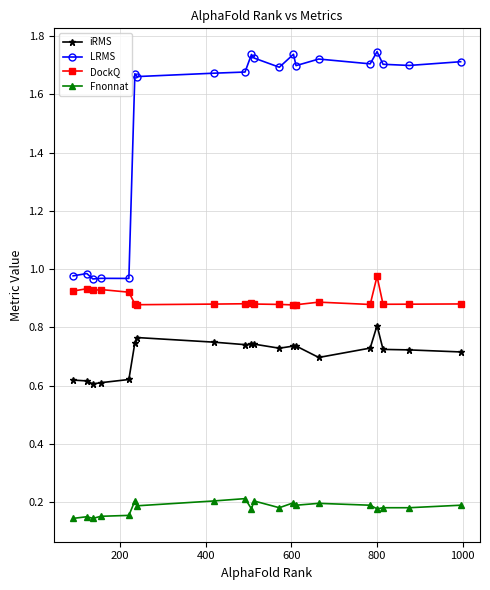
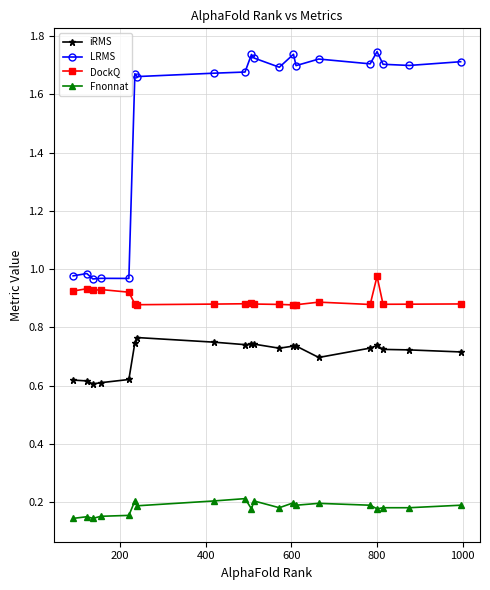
  {
    "iRMS": {
-     "800": 0.81
+     "800": 0.74
    },
    "LRMS": {
      "800": 1.75
    },
    "DockQ": {
      "800": 0.98
    },
    "Fnonnat": {
      "800": 0.18
    }
  }
